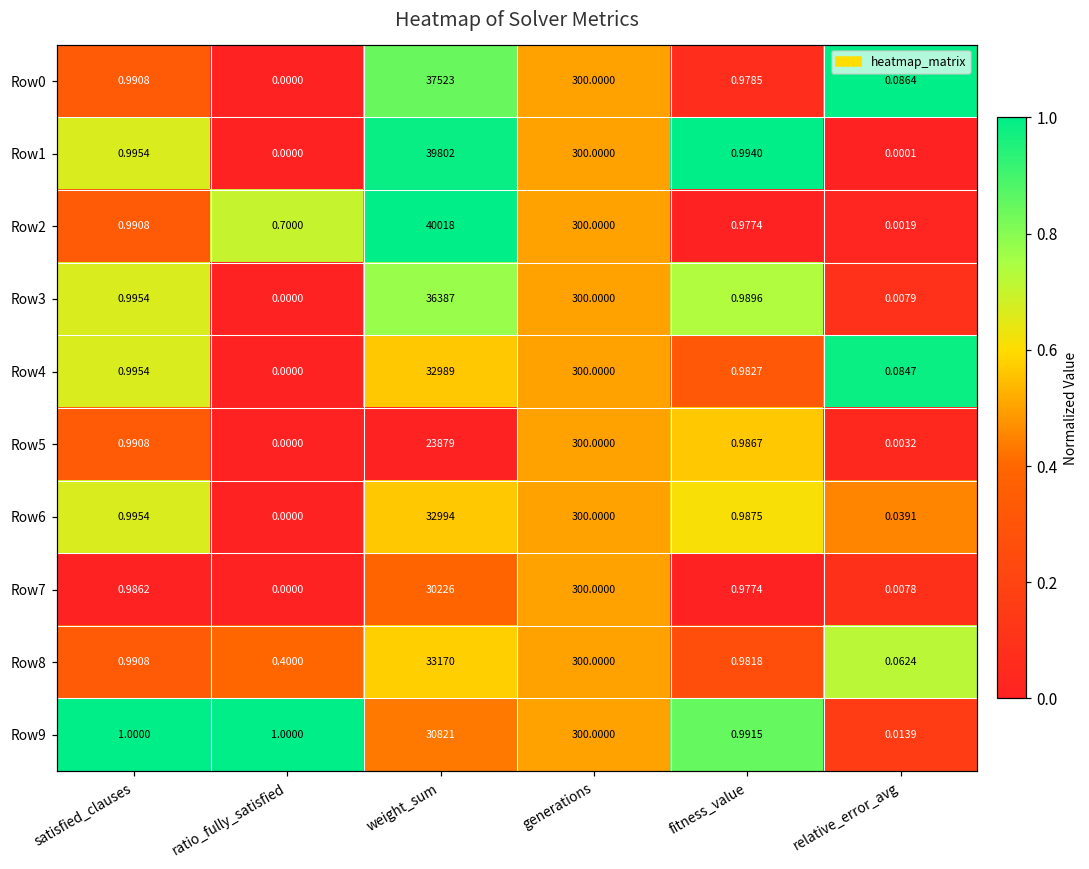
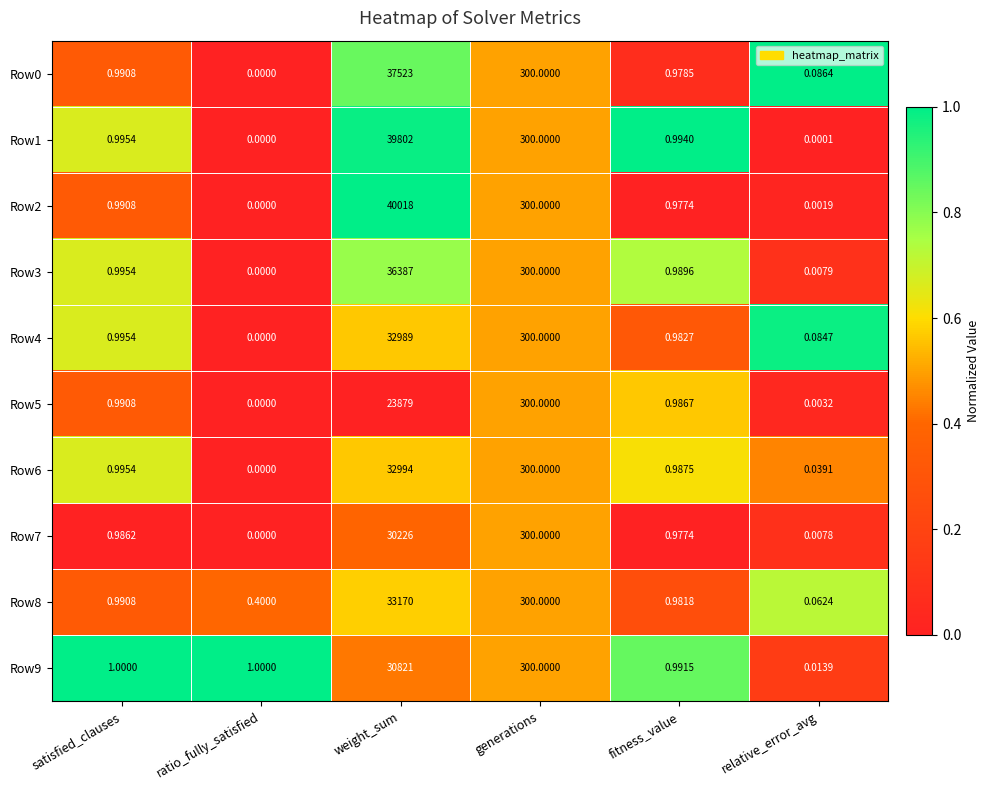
  {
    "Row0": {
      "satisfied_clauses": 0.9908,
      "ratio_fully_satisfied": 0.0000,
      "weight_sum": 37523,
      "generations": 300.0000,
      "fitness_value": 0.9785,
      "relative_error_avg": 0.0864
    },
    "Row1": {
      "satisfied_clauses": 0.9954,
      "ratio_fully_satisfied": 0.0000,
      "weight_sum": 39802,
      "generations": 300.0000,
      "fitness_value": 0.9940,
      "relative_error_avg": 0.0001
    },
    "Row2": {
      "satisfied_clauses": 0.9908,
-     "ratio_fully_satisfied": 0.7000,
+     "ratio_fully_satisfied": 0.0000,
      "weight_sum": 40018,
      "generations": 300.0000,
      "fitness_value": 0.9774,
      "relative_error_avg": 0.0019
    },
    "Row3": {
      "satisfied_clauses": 0.9954,
      "ratio_fully_satisfied": 0.0000,
      "weight_sum": 36387,
      "generations": 300.0000,
      "fitness_value": 0.9896,
      "relative_error_avg": 0.0079
    },
    "Row4": {
      "satisfied_clauses": 0.9954,
      "ratio_fully_satisfied": 0.0000,
      "weight_sum": 32989,
      "generations": 300.0000,
      "fitness_value": 0.9827,
      "relative_error_avg": 0.0847
    },
    "Row5": {
      "satisfied_clauses": 0.9908,
      "ratio_fully_satisfied": 0.0000,
      "weight_sum": 23879,
      "generations": 300.0000,
      "fitness_value": 0.9867,
      "relative_error_avg": 0.0032
    },
    "Row6": {
      "satisfied_clauses": 0.9954,
      "ratio_fully_satisfied": 0.0000,
      "weight_sum": 32994,
      "generations": 300.0000,
      "fitness_value": 0.9875,
      "relative_error_avg": 0.0391
    },
    "Row7": {
      "satisfied_clauses": 0.9862,
      "ratio_fully_satisfied": 0.0000,
      "weight_sum": 30226,
      "generations": 300.0000,
      "fitness_value": 0.9774,
      "relative_error_avg": 0.0078
    },
    "Row8": {
      "satisfied_clauses": 0.9908,
      "ratio_fully_satisfied": 0.4000,
      "weight_sum": 33170,
      "generations": 300.0000,
      "fitness_value": 0.9818,
      "relative_error_avg": 0.0624
    },
    "Row9": {
      "satisfied_clauses": 1.0000,
      "ratio_fully_satisfied": 1.0000,
      "weight_sum": 30821,
      "generations": 300.0000,
      "fitness_value": 0.9915,
      "relative_error_avg": 0.0139
    }
  }
